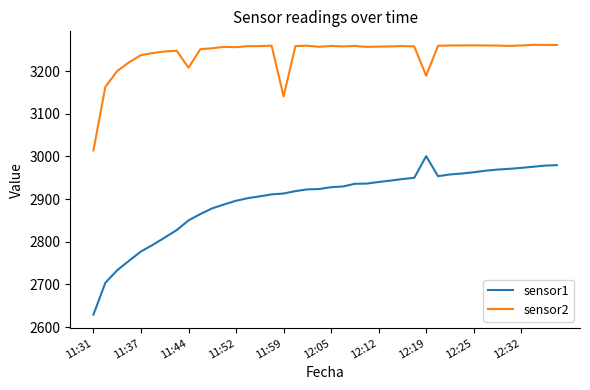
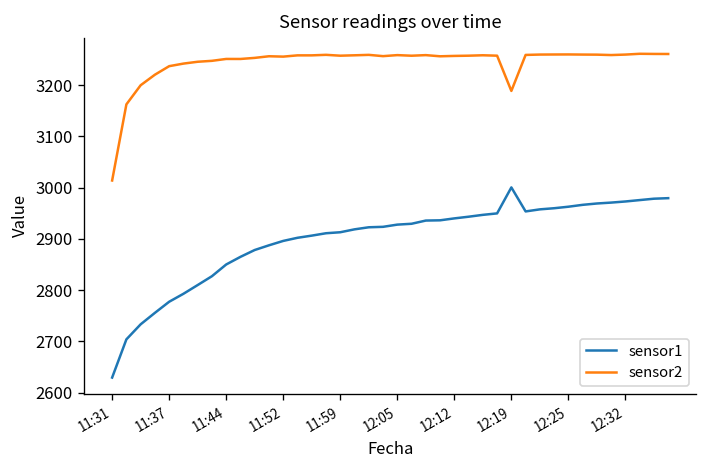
  {
    "sensor1": {
      "11:31": 2630,
      "11:37": 2780,
      "11:44": 2850,
      "11:52": 2900,
      "11:59": 2910,
      "12:05": 2930,
      "12:12": 2940,
      "12:19": 3000,
      "12:25": 2960,
      "12:32": 2970
    },
    "sensor2": {
      "11:31": 3010,
      "11:37": 3240,
-     "11:44": 3210,
+     "11:44": 3250,
      "11:52": 3260,
-     "11:59": 3140,
+     "11:59": 3260,
      "12:05": 3260,
      "12:12": 3260,
      "12:19": 3190,
      "12:25": 3260,
      "12:32": 3260
    }
  }
